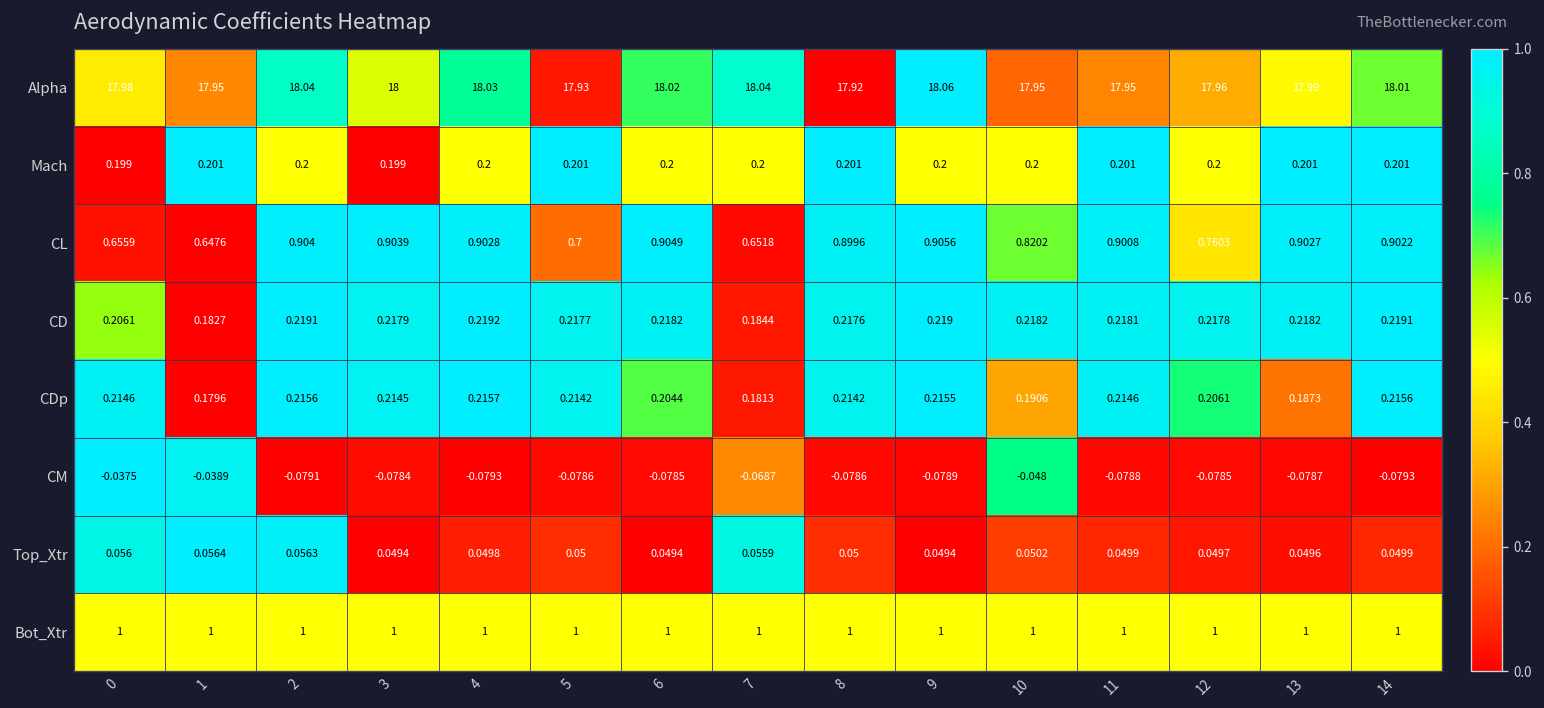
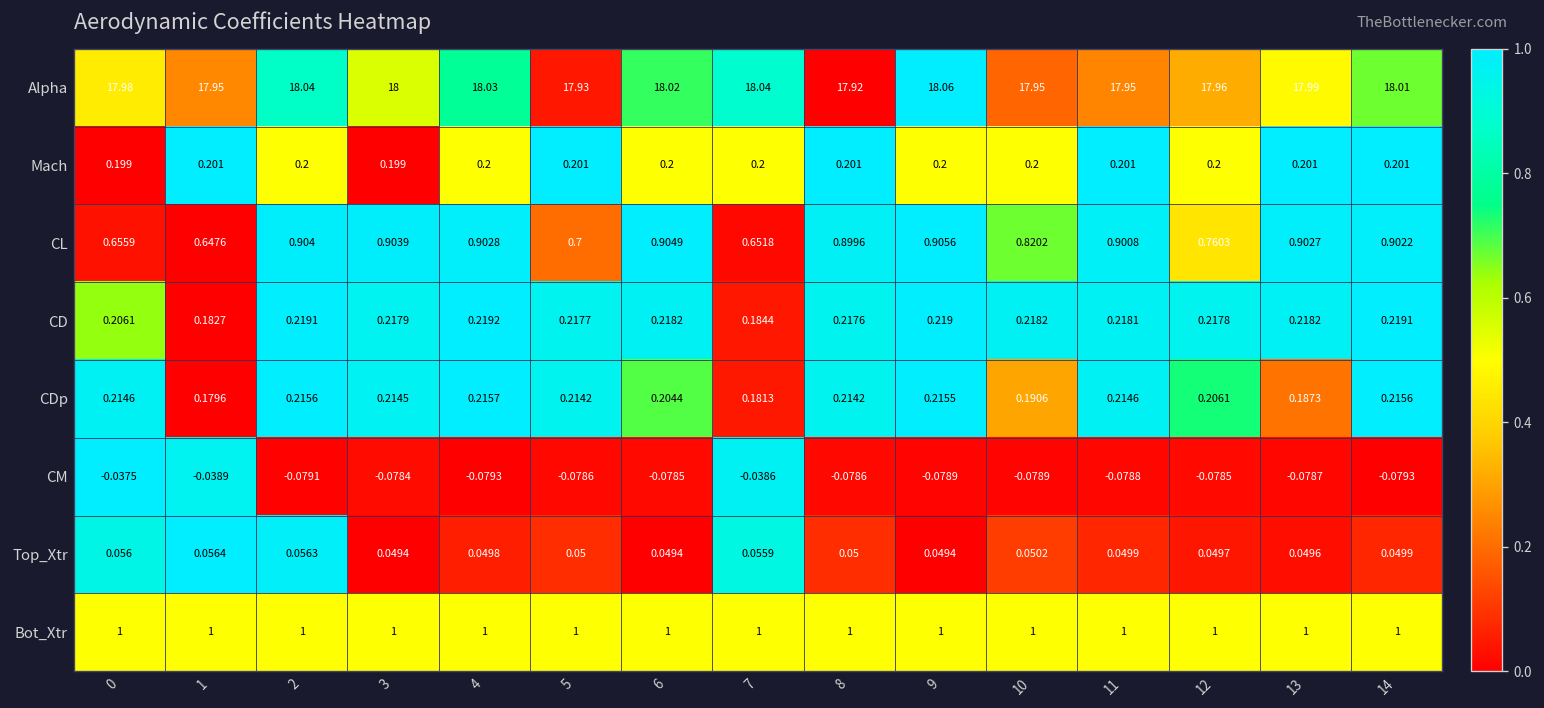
  {
    "Alpha": {
      "0": 17.98,
      "1": 17.95,
      "2": 18.04,
      "3": 18,
      "4": 18.03,
      "5": 17.93,
      "6": 18.02,
      "7": 18.04,
      "8": 17.92,
      "9": 18.06,
      "10": 17.95,
      "11": 17.95,
      "12": 17.96,
      "13": 17.99,
      "14": 18.01
    },
    "Mach": {
      "0": 0.199,
      "1": 0.201,
      "2": 0.2,
      "3": 0.199,
      "4": 0.2,
      "5": 0.201,
      "6": 0.2,
      "7": 0.2,
      "8": 0.201,
      "9": 0.2,
      "10": 0.2,
      "11": 0.201,
      "12": 0.2,
      "13": 0.201,
      "14": 0.201
    },
    "CL": {
      "0": 0.6559,
      "1": 0.6476,
      "2": 0.904,
      "3": 0.9039,
      "4": 0.9028,
      "5": 0.7,
      "6": 0.9049,
      "7": 0.6518,
      "8": 0.8996,
      "9": 0.9056,
      "10": 0.8202,
      "11": 0.9008,
      "12": 0.7603,
      "13": 0.9027,
      "14": 0.9022
    },
    "CD": {
      "0": 0.2061,
      "1": 0.1827,
      "2": 0.2191,
      "3": 0.2179,
      "4": 0.2192,
      "5": 0.2177,
      "6": 0.2182,
      "7": 0.1844,
      "8": 0.2176,
      "9": 0.219,
      "10": 0.2182,
      "11": 0.2181,
      "12": 0.2178,
      "13": 0.2182,
      "14": 0.2191
    },
    "CDp": {
      "0": 0.2146,
      "1": 0.1796,
      "2": 0.2156,
      "3": 0.2145,
      "4": 0.2157,
      "5": 0.2142,
      "6": 0.2044,
      "7": 0.1813,
      "8": 0.2142,
      "9": 0.2155,
      "10": 0.1906,
      "11": 0.2146,
      "12": 0.2061,
      "13": 0.1873,
      "14": 0.2156
    },
    "CM": {
      "0": -0.0375,
      "1": -0.0389,
      "2": -0.0791,
      "3": -0.0784,
      "4": -0.0793,
      "5": -0.0786,
      "6": -0.0785,
-     "7": -0.0687,
+     "7": -0.0386,
      "8": -0.0786,
      "9": -0.0789,
-     "10": -0.048,
+     "10": -0.0789,
      "11": -0.0788,
      "12": -0.0785,
      "13": -0.0787,
      "14": -0.0793
    },
    "Top_Xtr": {
      "0": 0.056,
      "1": 0.0564,
      "2": 0.0563,
      "3": 0.0494,
      "4": 0.0498,
      "5": 0.05,
      "6": 0.0494,
      "7": 0.0559,
      "8": 0.05,
      "9": 0.0494,
      "10": 0.0502,
      "11": 0.0499,
      "12": 0.0497,
      "13": 0.0496,
      "14": 0.0499
    },
    "Bot_Xtr": {
      "0": 1,
      "1": 1,
      "2": 1,
      "3": 1,
      "4": 1,
      "5": 1,
      "6": 1,
      "7": 1,
      "8": 1,
      "9": 1,
      "10": 1,
      "11": 1,
      "12": 1,
      "13": 1,
      "14": 1
    }
  }
